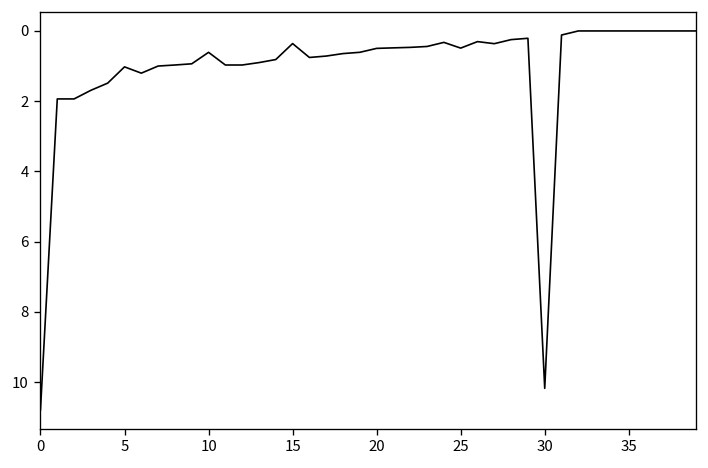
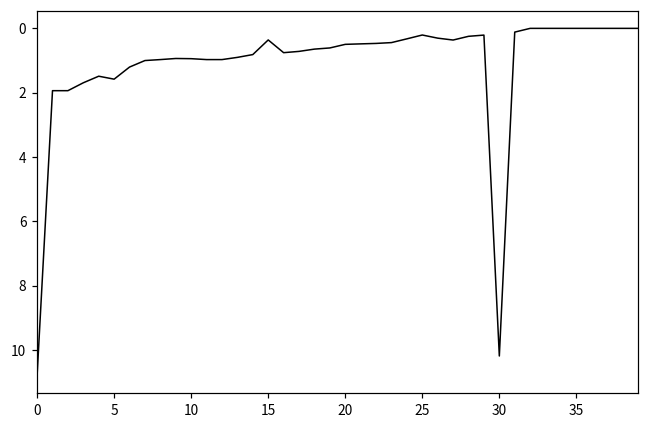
  {
    "0": 10.8,
-   "5": 1.0,
-   "10": 0.6,
+   "5": 1.6,
+   "10": 0.9,
    "15": 0.4,
    "20": 0.5,
-   "25": 0.5,
+   "25": 0.2,
    "30": 10.2,
    "35": 0.0
  }
